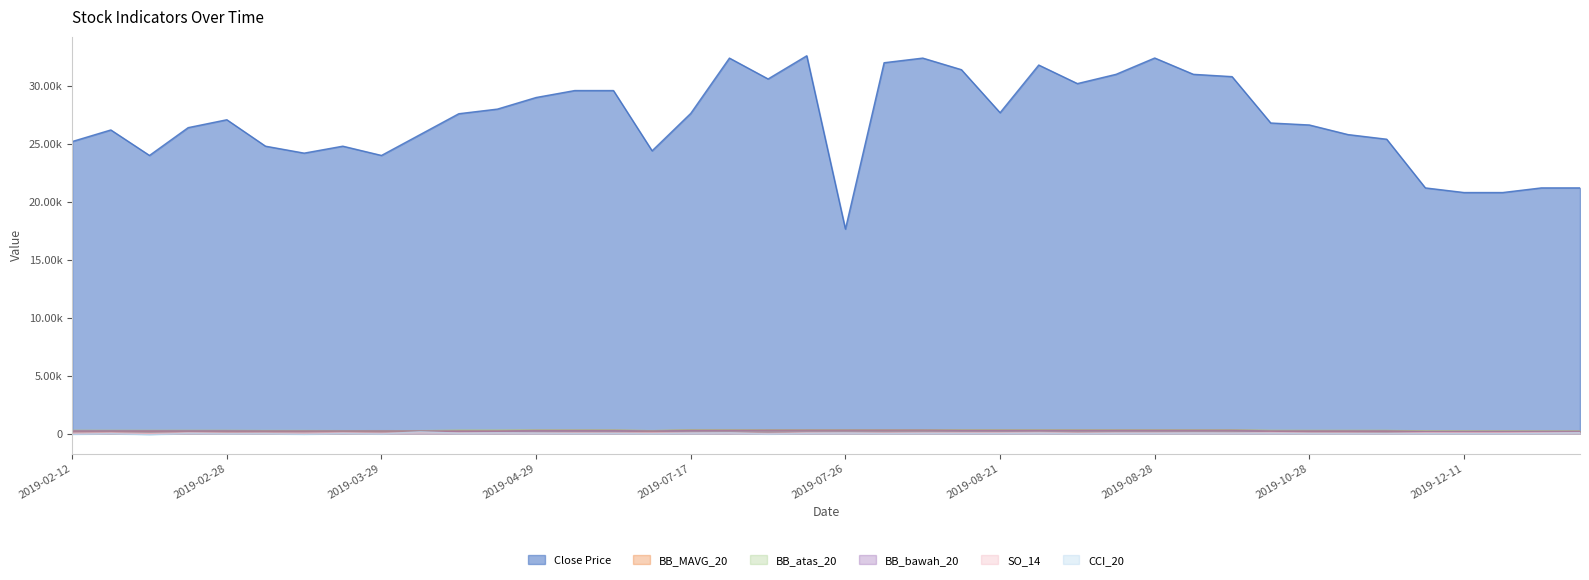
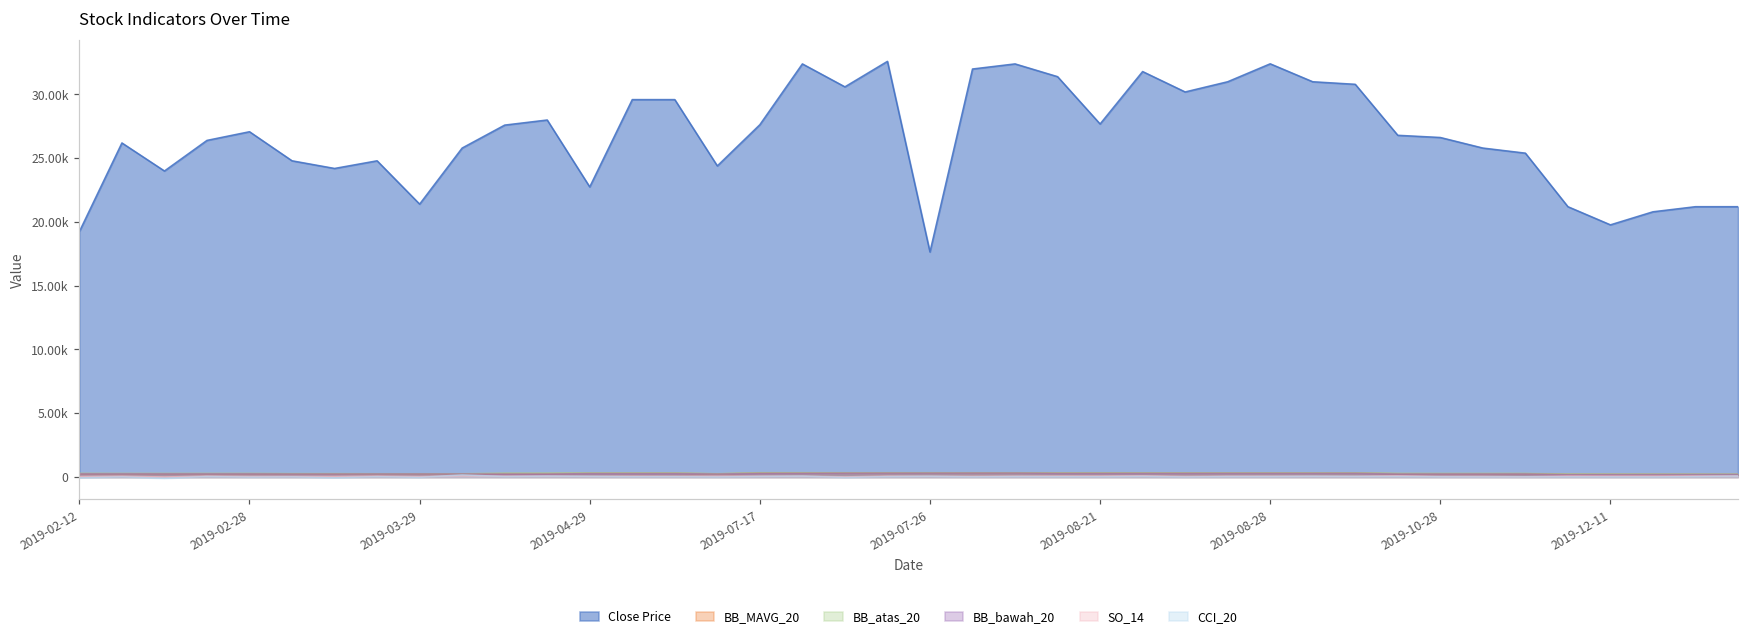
  {
    "Close Price": {
-     "2019-02-12": 25200,
+     "2019-02-12": 19300,
      "2019-02-28": 27100,
-     "2019-03-29": 24000,
-     "2019-04-29": 29000,
+     "2019-03-29": 21400,
+     "2019-04-29": 22800,
      "2019-07-17": 27600,
      "2019-07-26": 17600,
      "2019-08-21": 27700,
      "2019-08-28": 32400,
      "2019-10-28": 26600,
-     "2019-12-11": 20800
+     "2019-12-11": 19800
    }
  }
